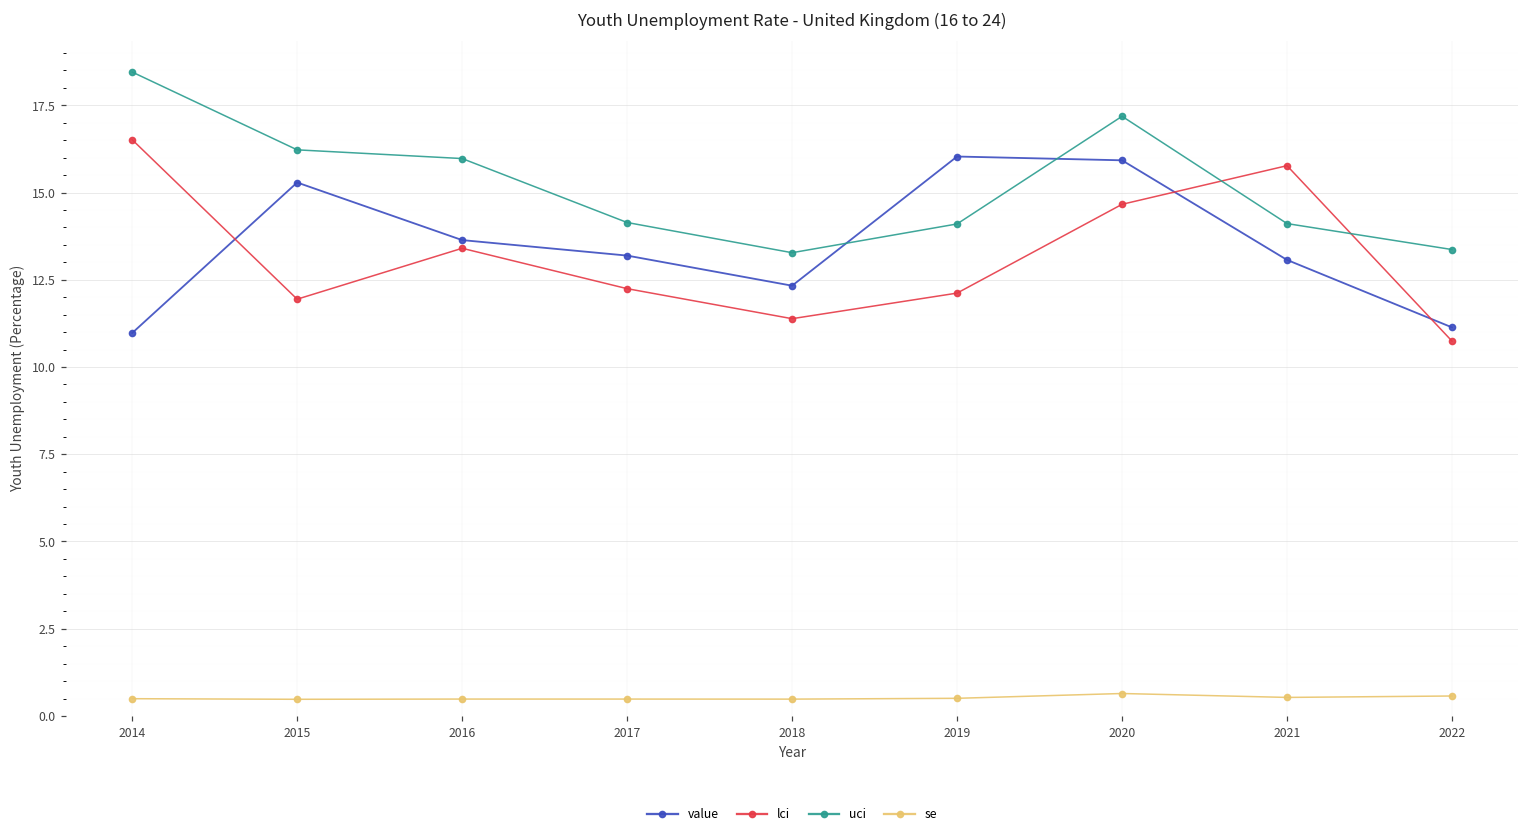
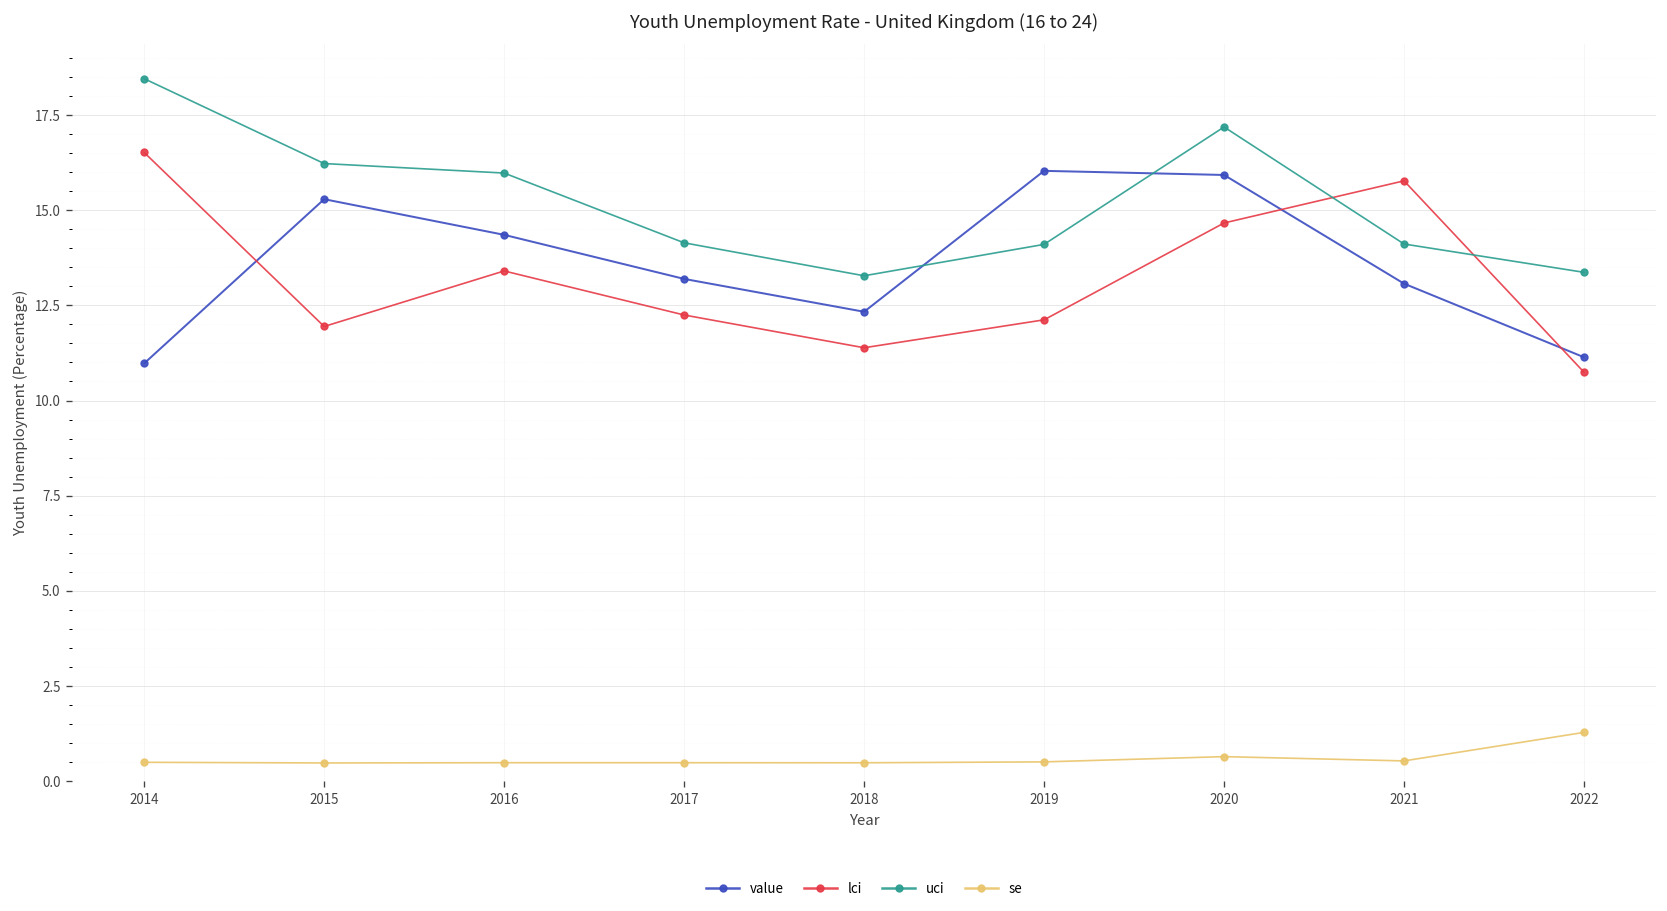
  {
    "value": {
      "2014": 11.0,
      "2015": 15.3,
-     "2016": 13.6,
+     "2016": 14.4,
      "2017": 13.2,
      "2018": 12.3,
      "2019": 16.0,
      "2020": 15.9,
      "2021": 13.1,
      "2022": 11.1
    },
    "lci": {
      "2014": 16.5,
      "2015": 11.9,
      "2016": 13.4,
      "2017": 12.2,
      "2018": 11.4,
      "2019": 12.1,
      "2020": 14.7,
      "2021": 15.8,
      "2022": 10.7
    },
    "uci": {
      "2014": 18.5,
      "2015": 16.2,
      "2016": 16.0,
      "2017": 14.1,
      "2018": 13.3,
      "2019": 14.1,
      "2020": 17.2,
      "2021": 14.1,
      "2022": 13.4
    },
    "se": {
      "2014": 0.5,
      "2015": 0.5,
      "2016": 0.5,
      "2017": 0.5,
      "2018": 0.5,
      "2019": 0.5,
      "2020": 0.6,
      "2021": 0.5,
-     "2022": 0.6
+     "2022": 1.3
    }
  }
